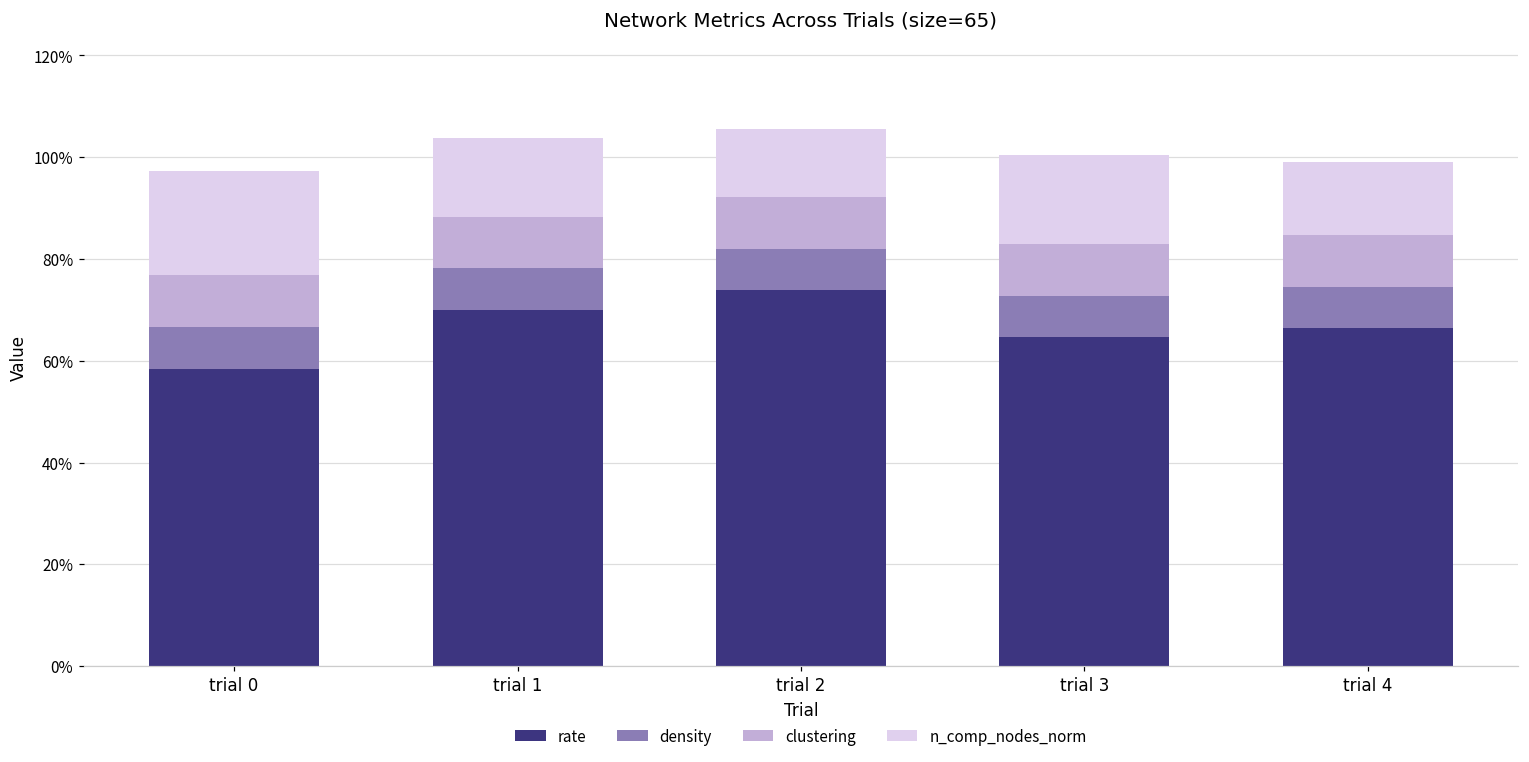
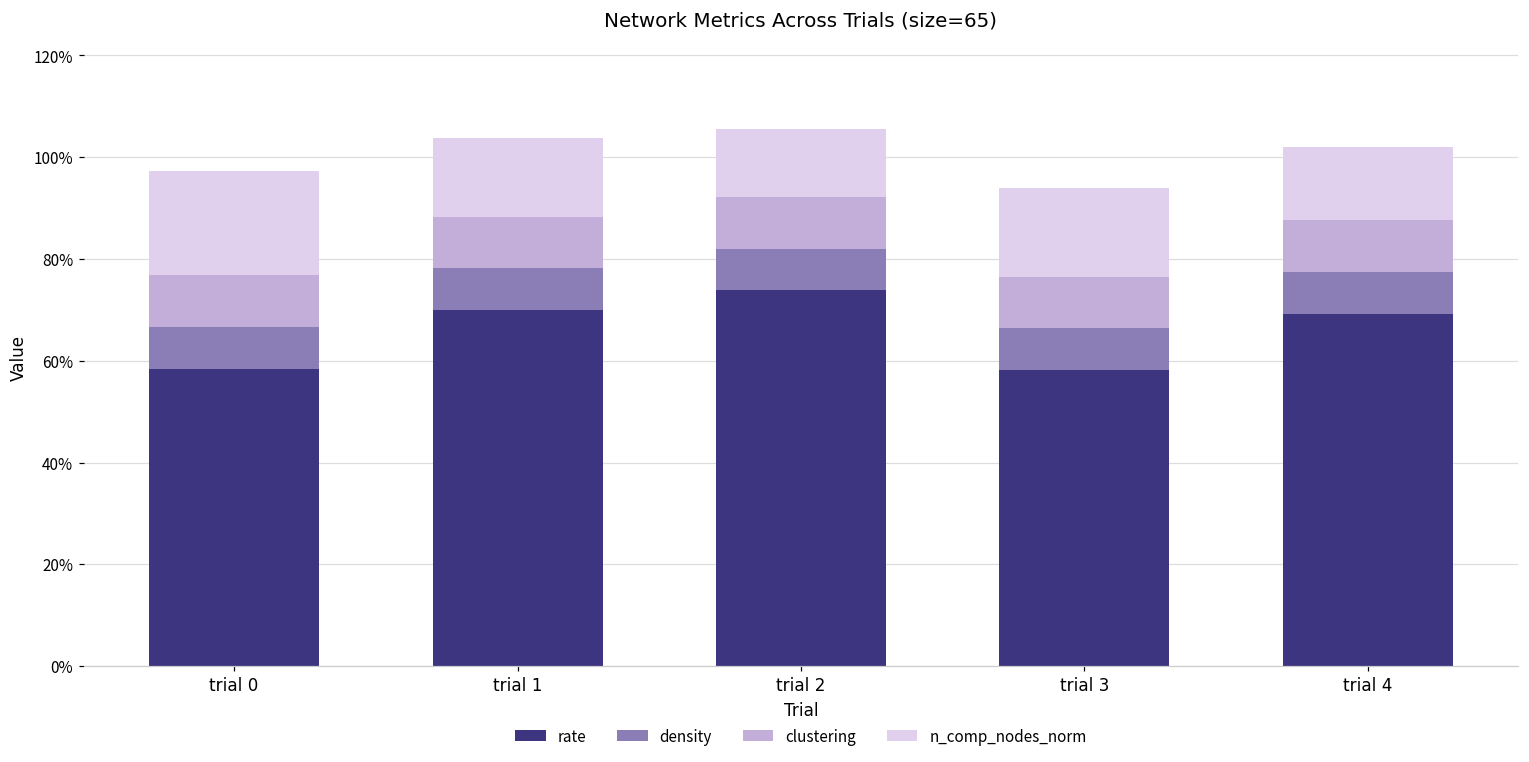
  {
    "rate": {
      "trial 0": "58%",
      "trial 1": "70%",
      "trial 2": "74%",
-     "trial 3": "65%",
-     "trial 4": "66%"
+     "trial 3": "58%",
+     "trial 4": "69%"
    },
    "density": {
      "trial 0": "8%",
      "trial 1": "8%",
      "trial 2": "8%",
      "trial 3": "8%",
      "trial 4": "8%"
    }
  }
